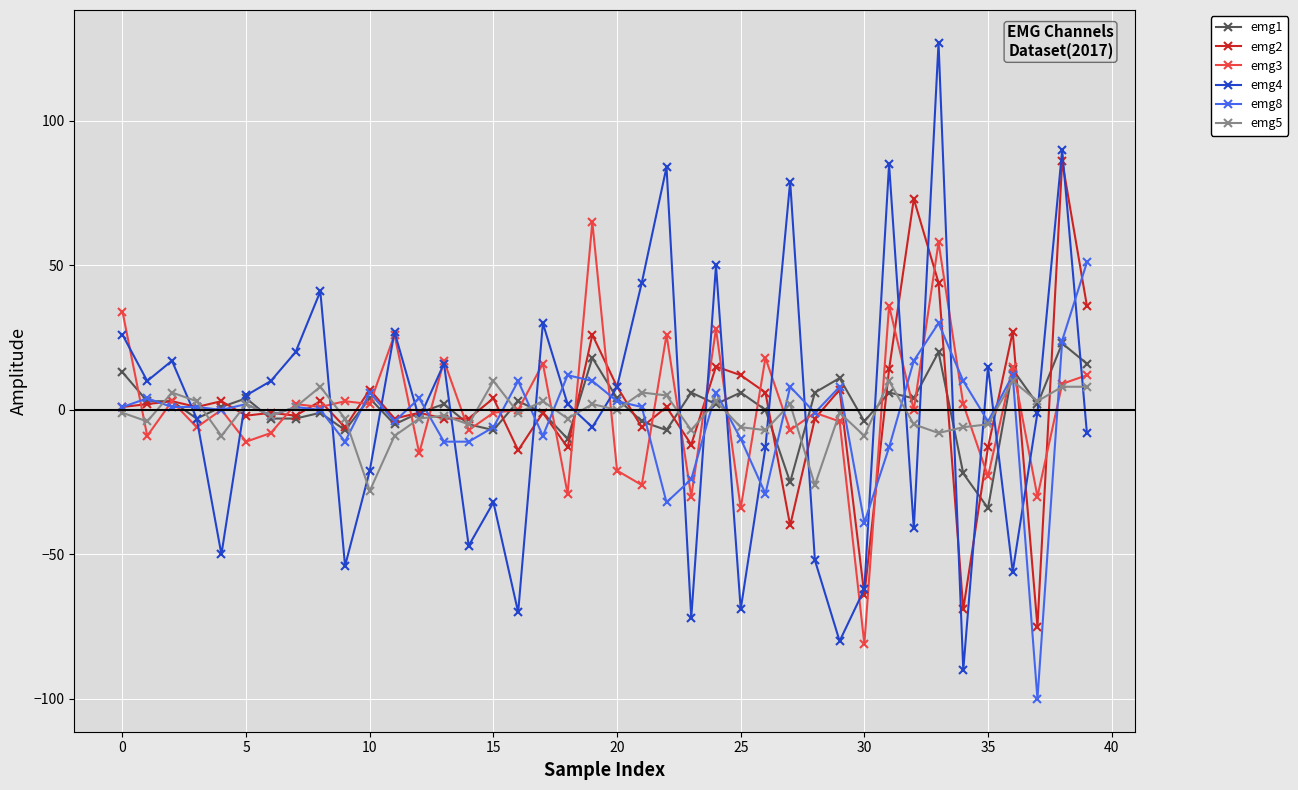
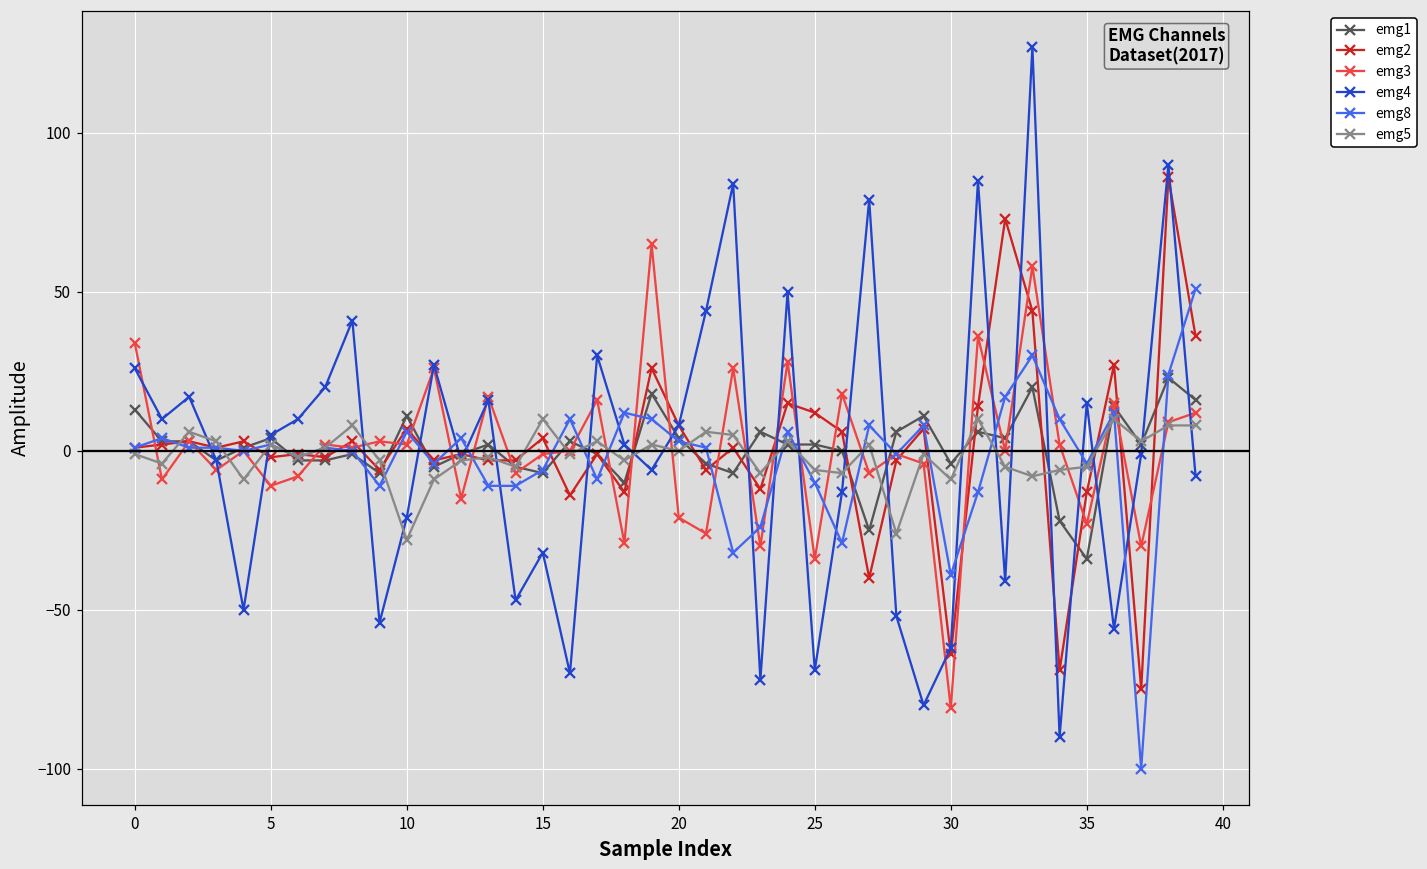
  {
    "emg1": {
      "0": 13,
      "5": 4,
-     "10": 4,
+     "10": 11,
      "15": -7,
      "20": 4,
-     "25": 6,
+     "25": 2,
      "30": -4,
      "35": -34
    },
    "emg5": {
      "0": -1,
      "10": -28,
      "15": 10,
      "20": 0,
      "25": -6,
      "30": -9,
      "35": -5
    }
  }
